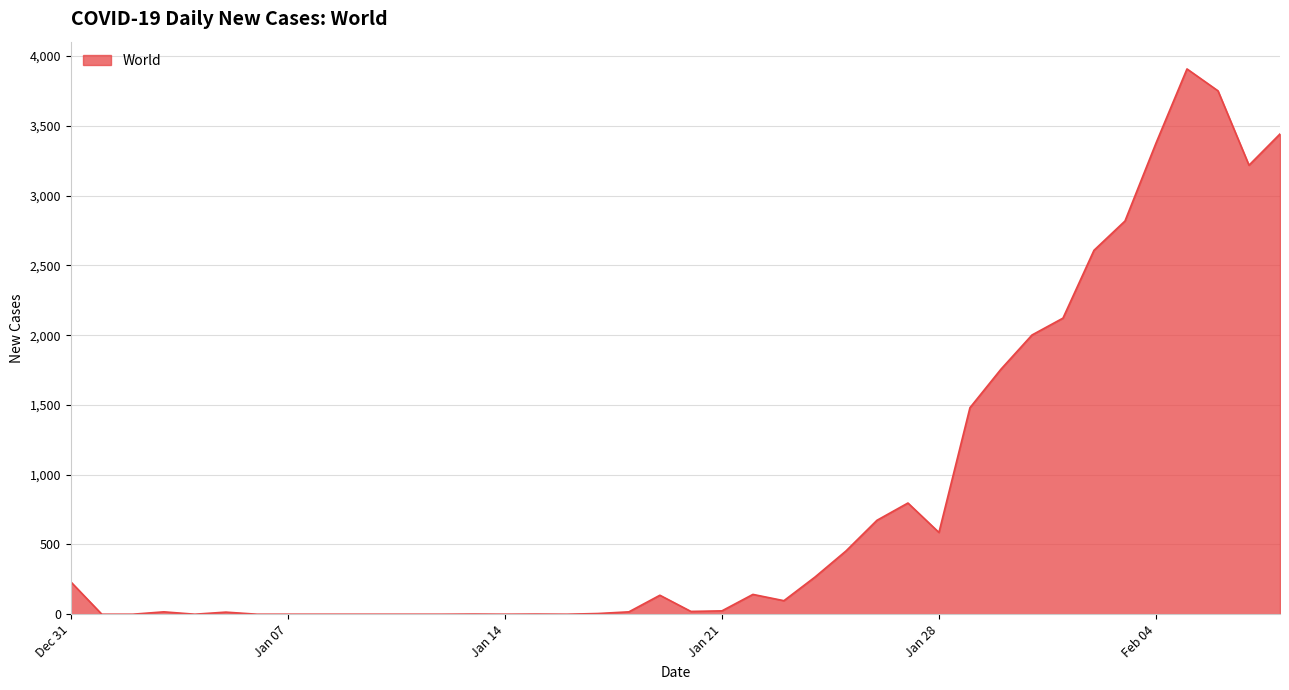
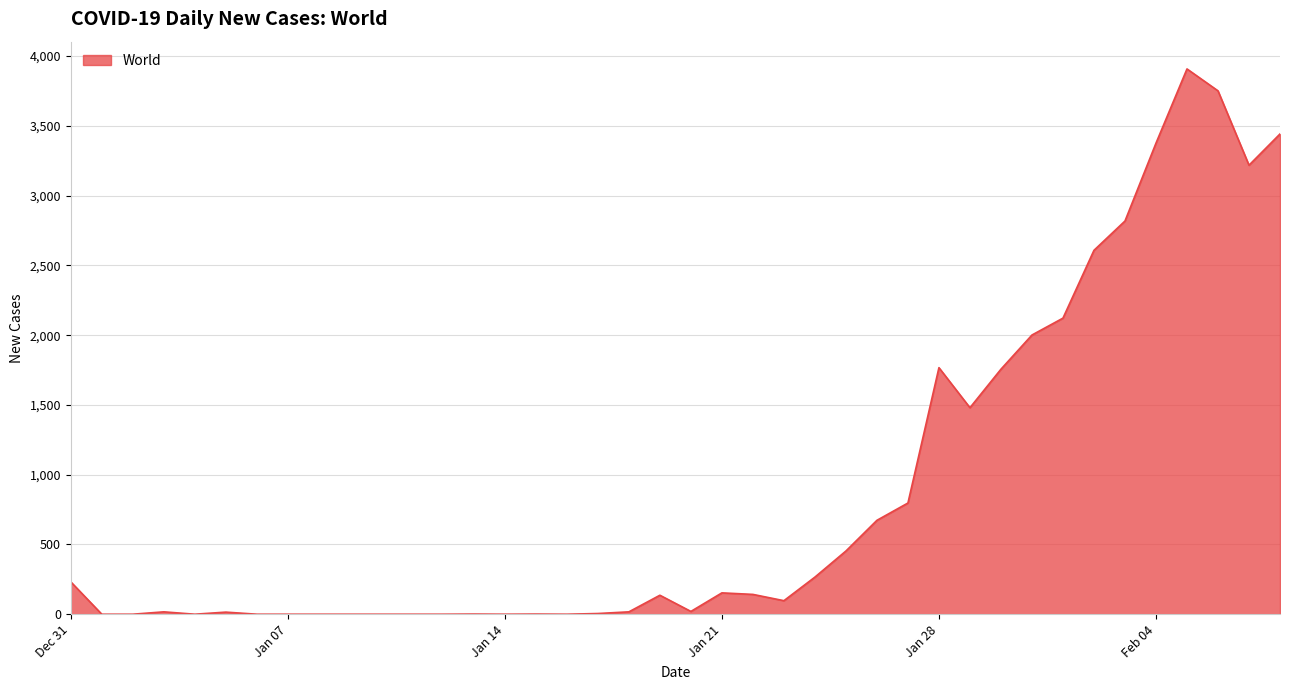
  {
    "Dec 31": "230",
    "Jan 07": "0",
    "Jan 14": "0",
-   "Jan 21": "20",
-   "Jan 28": "590",
+   "Jan 21": "150",
+   "Jan 28": "1,770",
    "Feb 04": "3,380"
  }
